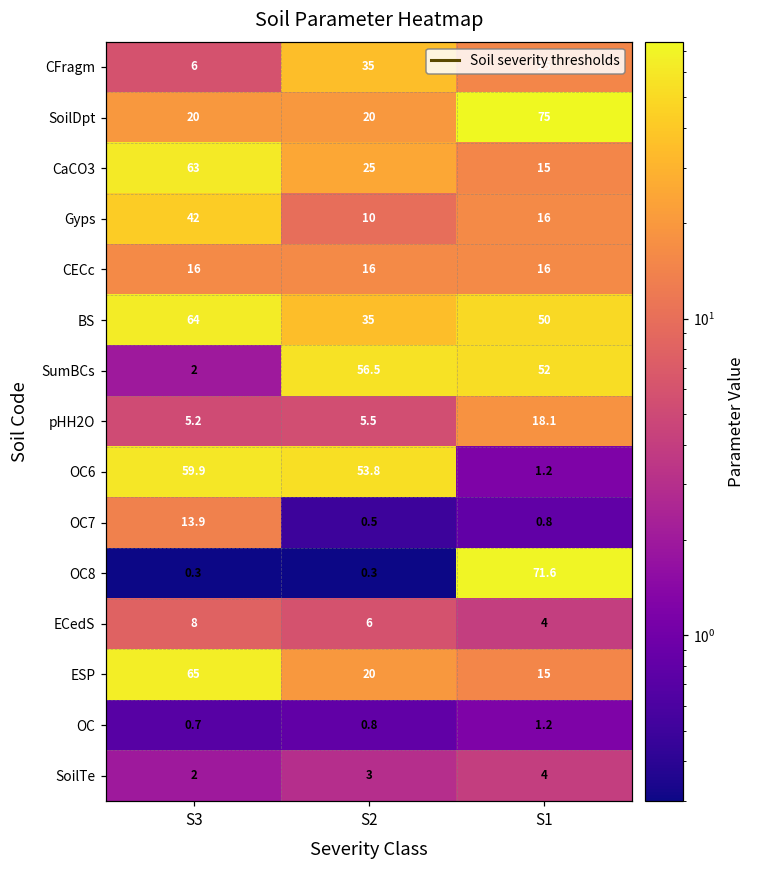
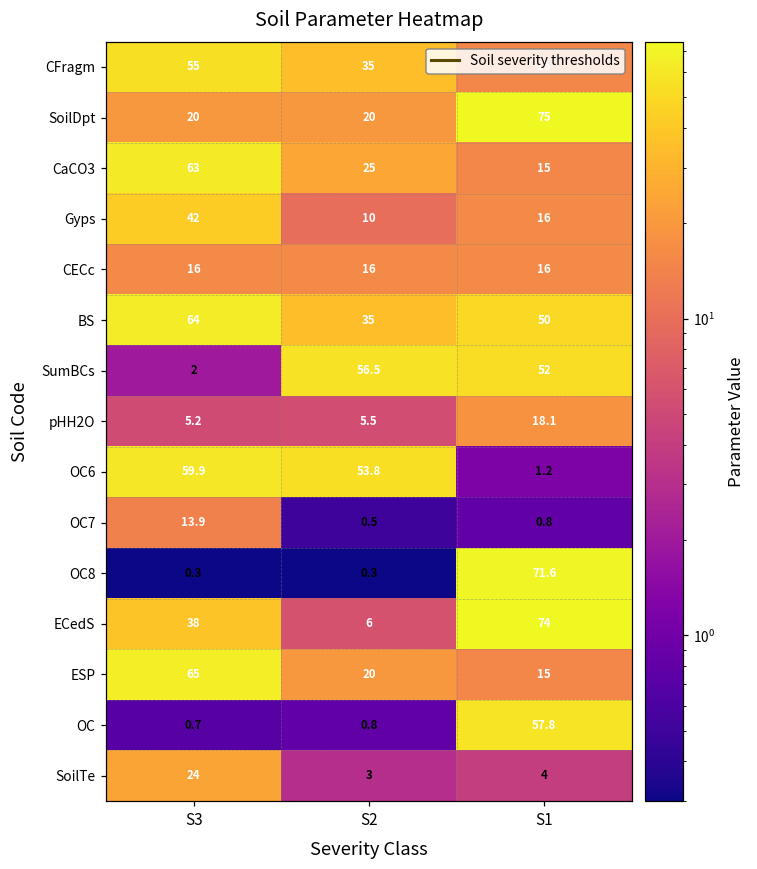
  {
    "CFragm": {
-     "S3": 6,
+     "S3": 55,
      "S2": 35
    },
    "SoilDpt": {
      "S3": 20,
      "S2": 20,
      "S1": 75
    },
    "CaCO3": {
      "S3": 63,
      "S2": 25,
      "S1": 15
    },
    "Gyps": {
      "S3": 42,
      "S2": 10,
      "S1": 16
    },
    "CECc": {
      "S3": 16,
      "S2": 16,
      "S1": 16
    },
    "BS": {
      "S3": 64,
      "S2": 35,
      "S1": 50
    },
    "SumBCs": {
      "S3": 2,
      "S2": 56.5,
      "S1": 52
    },
    "pHH2O": {
      "S3": 5.2,
      "S2": 5.5,
      "S1": 18.1
    },
    "OC6": {
      "S3": 59.9,
      "S2": 53.8,
      "S1": 1.2
    },
    "OC7": {
      "S3": 13.9,
      "S2": 0.5,
      "S1": 0.8
    },
    "OC8": {
      "S3": 0.3,
      "S2": 0.3,
      "S1": 71.6
    },
    "ECedS": {
-     "S3": 8,
+     "S3": 38,
      "S2": 6,
-     "S1": 4
+     "S1": 74
    },
    "ESP": {
      "S3": 65,
      "S2": 20,
      "S1": 15
    },
    "OC": {
      "S3": 0.7,
      "S2": 0.8,
-     "S1": 1.2
+     "S1": 57.8
    },
    "SoilTe": {
-     "S3": 2,
+     "S3": 24,
      "S2": 3,
      "S1": 4
    }
  }
